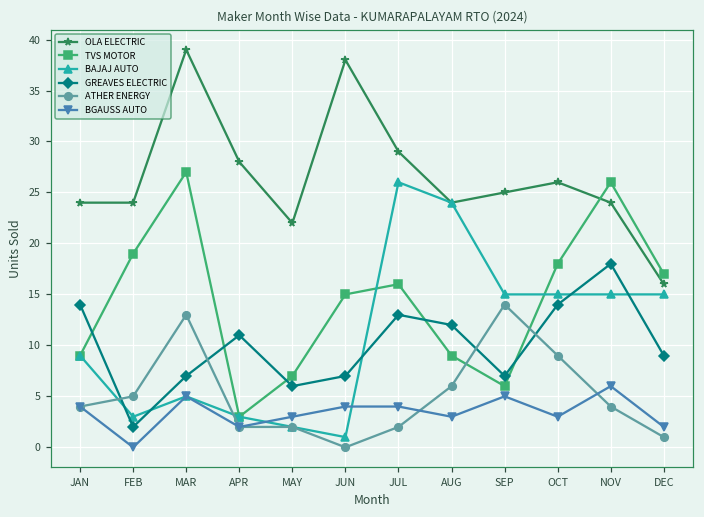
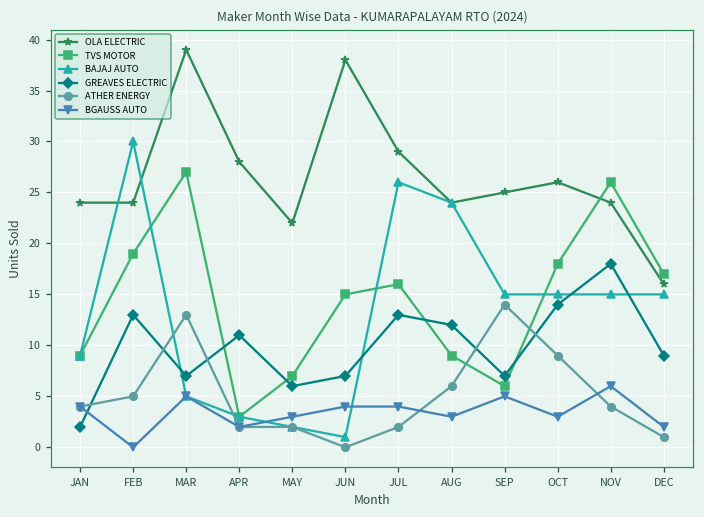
  {
    "BAJAJ AUTO": {
-     "FEB": 3,
+     "FEB": 30,
      "JUN": 1,
      "JUL": 26,
      "SEP": 15,
      "OCT": 15,
      "NOV": 15,
      "DEC": 15
    },
    "GREAVES ELECTRIC": {
-     "JAN": 14,
-     "FEB": 2,
+     "JAN": 2,
+     "FEB": 13,
      "MAR": 7,
      "APR": 11,
      "MAY": 6,
      "JUN": 7,
      "JUL": 13,
      "AUG": 12,
      "SEP": 7,
      "OCT": 14,
      "NOV": 18,
      "DEC": 9
    }
  }
